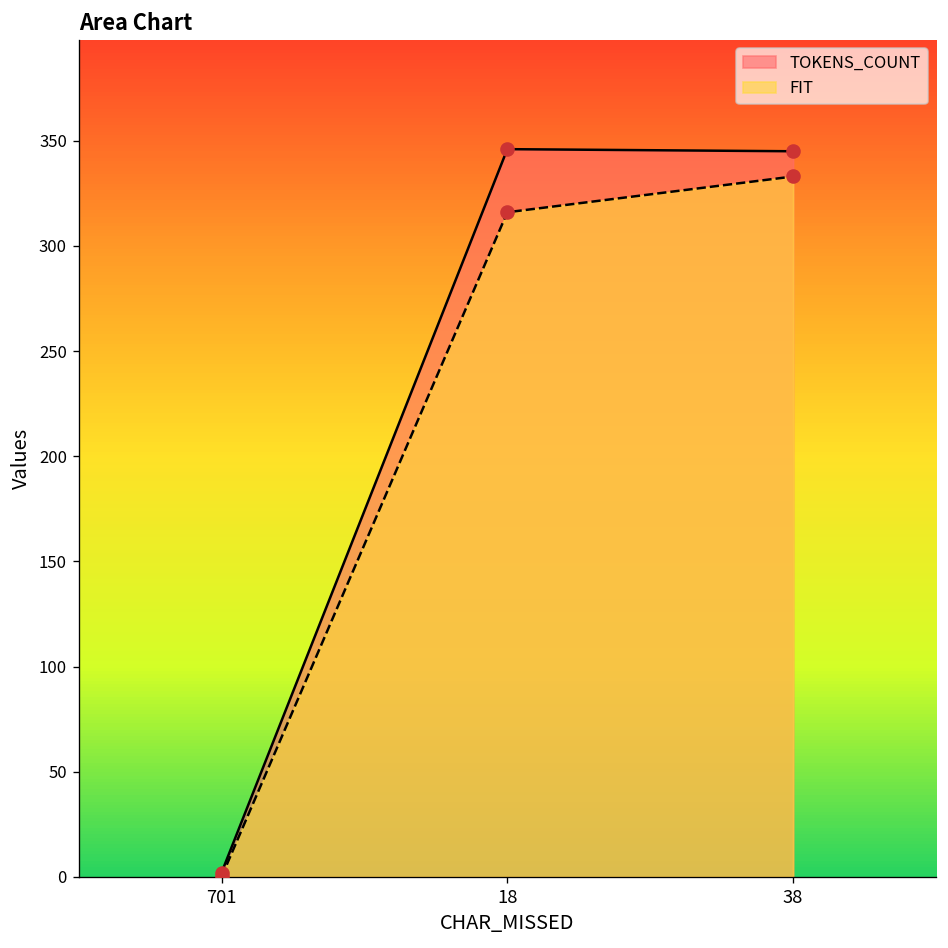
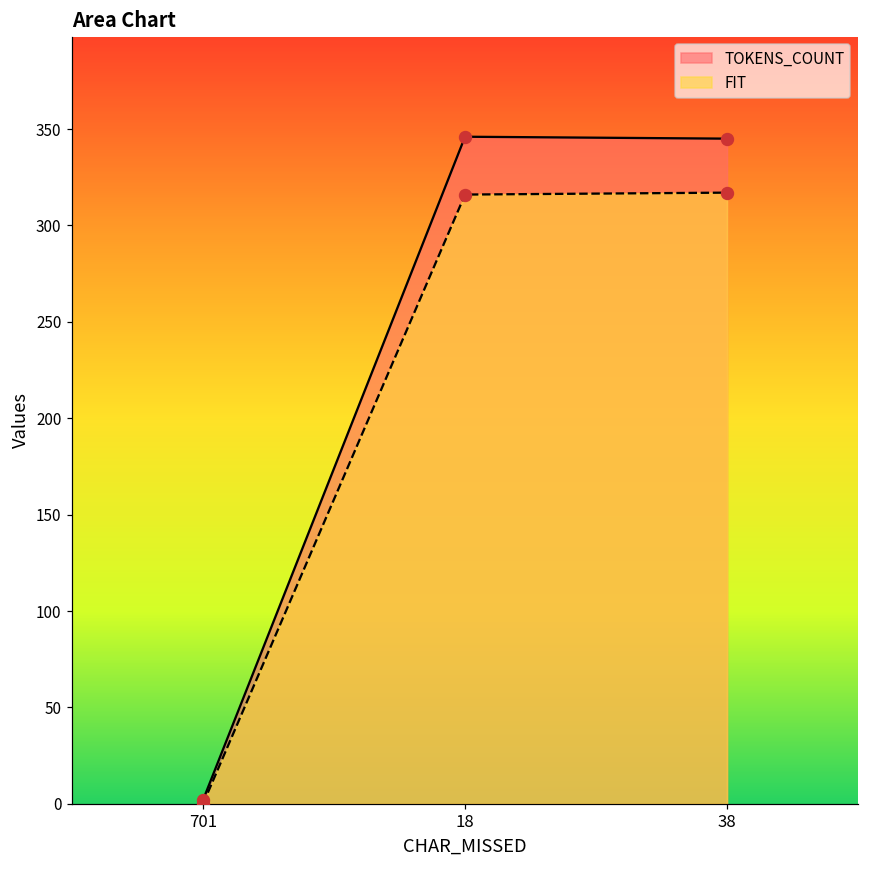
  {
    "TOKENS_COUNT": {
      "701": 2,
      "18": 346,
      "38": 345
    },
    "FIT": {
      "701": 0,
      "18": 316,
-     "38": 333
+     "38": 317
    }
  }
